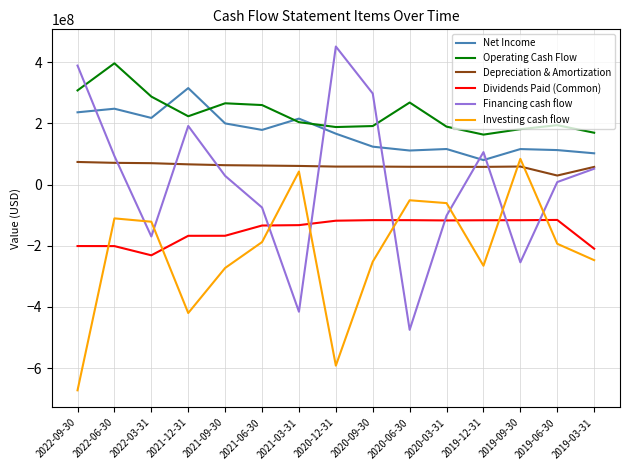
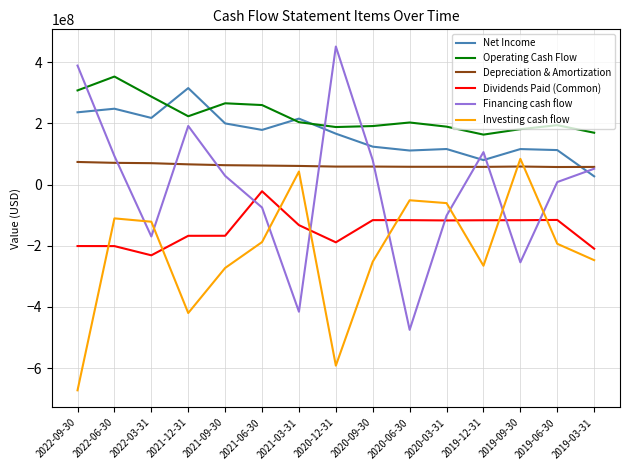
  {
    "Net Income": {
      "2022-09-30": 240000000,
      "2022-06-30": 250000000,
      "2022-03-31": 220000000,
      "2021-12-31": 320000000,
      "2021-09-30": 200000000,
      "2021-06-30": 180000000,
      "2021-03-31": 220000000,
      "2020-12-31": 170000000,
      "2020-09-30": 120000000,
      "2020-06-30": 110000000,
      "2020-03-31": 120000000,
      "2019-12-31": 80000000,
      "2019-09-30": 120000000,
      "2019-06-30": 110000000,
-     "2019-03-31": 100000000
+     "2019-03-31": 30000000
    },
    "Operating Cash Flow": {
      "2022-09-30": 310000000,
-     "2022-06-30": 400000000,
+     "2022-06-30": 350000000,
      "2022-03-31": 290000000,
      "2021-12-31": 220000000,
      "2021-09-30": 270000000,
      "2021-06-30": 260000000,
      "2021-03-31": 200000000,
      "2020-12-31": 190000000,
      "2020-09-30": 190000000,
-     "2020-06-30": 270000000,
+     "2020-06-30": 200000000,
      "2020-03-31": 190000000,
      "2019-12-31": 160000000,
      "2019-09-30": 180000000,
      "2019-03-31": 170000000
    },
    "Depreciation & Amortization": {
      "2022-09-30": 70000000,
      "2022-06-30": 70000000,
      "2022-03-31": 70000000,
      "2021-12-31": 70000000,
      "2021-09-30": 60000000,
      "2021-06-30": 60000000,
      "2021-03-31": 60000000,
      "2020-12-31": 60000000,
      "2020-09-30": 60000000,
      "2020-06-30": 60000000,
      "2020-03-31": 60000000,
      "2019-12-31": 60000000,
      "2019-09-30": 60000000,
-     "2019-06-30": 30000000
+     "2019-06-30": 60000000
    },
    "Dividends Paid (Common)": {
      "2022-09-30": -200000000,
      "2022-06-30": -200000000,
      "2022-03-31": -230000000,
      "2021-12-31": -170000000,
      "2021-09-30": -170000000,
-     "2021-06-30": -130000000,
+     "2021-06-30": -20000000,
      "2021-03-31": -130000000,
-     "2020-12-31": -120000000,
+     "2020-12-31": -190000000,
      "2020-09-30": -120000000,
      "2020-06-30": -120000000,
      "2020-03-31": -120000000,
      "2019-12-31": -120000000,
      "2019-09-30": -120000000,
      "2019-06-30": -120000000,
      "2019-03-31": -210000000
    },
    "Financing cash flow": {
      "2022-09-30": 390000000,
      "2022-06-30": 90000000,
      "2022-03-31": -170000000,
      "2021-12-31": 190000000,
      "2021-09-30": 30000000,
      "2021-06-30": -70000000,
      "2021-03-31": -420000000,
      "2020-12-31": 450000000,
-     "2020-09-30": 300000000,
+     "2020-09-30": 80000000,
      "2020-06-30": -470000000,
      "2020-03-31": -100000000,
      "2019-12-31": 110000000,
      "2019-09-30": -250000000,
      "2019-06-30": 10000000
    },
    "Investing cash flow": {
      "2022-09-30": -670000000,
      "2022-06-30": -110000000,
      "2022-03-31": -120000000,
      "2021-12-31": -420000000,
      "2021-09-30": -270000000,
      "2021-06-30": -190000000,
      "2021-03-31": 40000000,
      "2020-12-31": -590000000,
      "2020-09-30": -250000000,
      "2020-06-30": -50000000,
      "2020-03-31": -60000000,
      "2019-12-31": -270000000,
      "2019-09-30": 80000000,
      "2019-06-30": -190000000,
      "2019-03-31": -250000000
    }
  }
